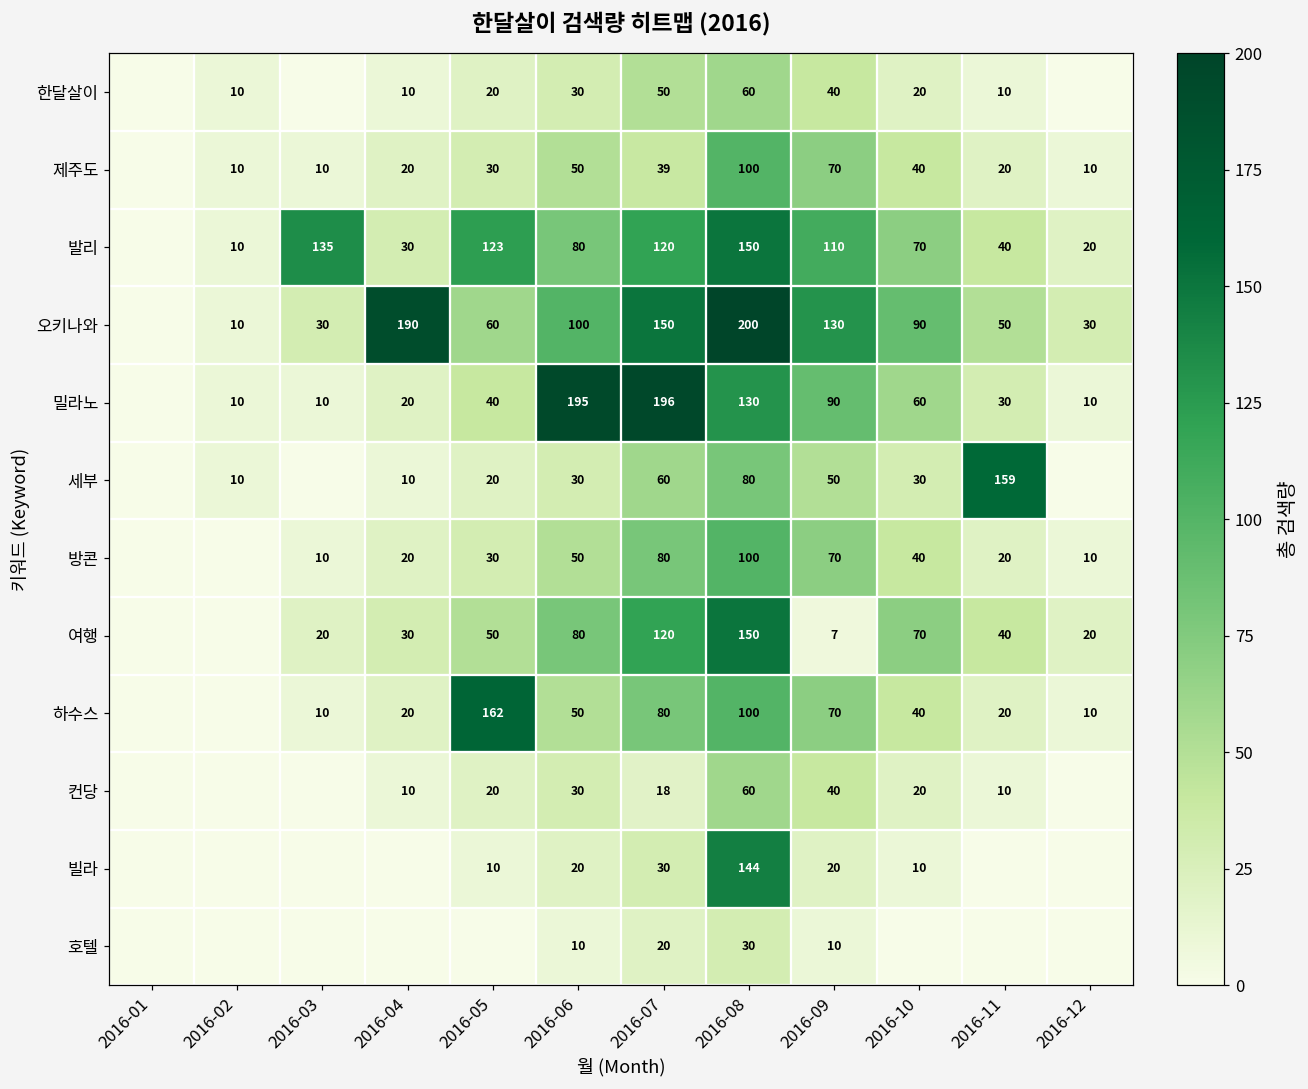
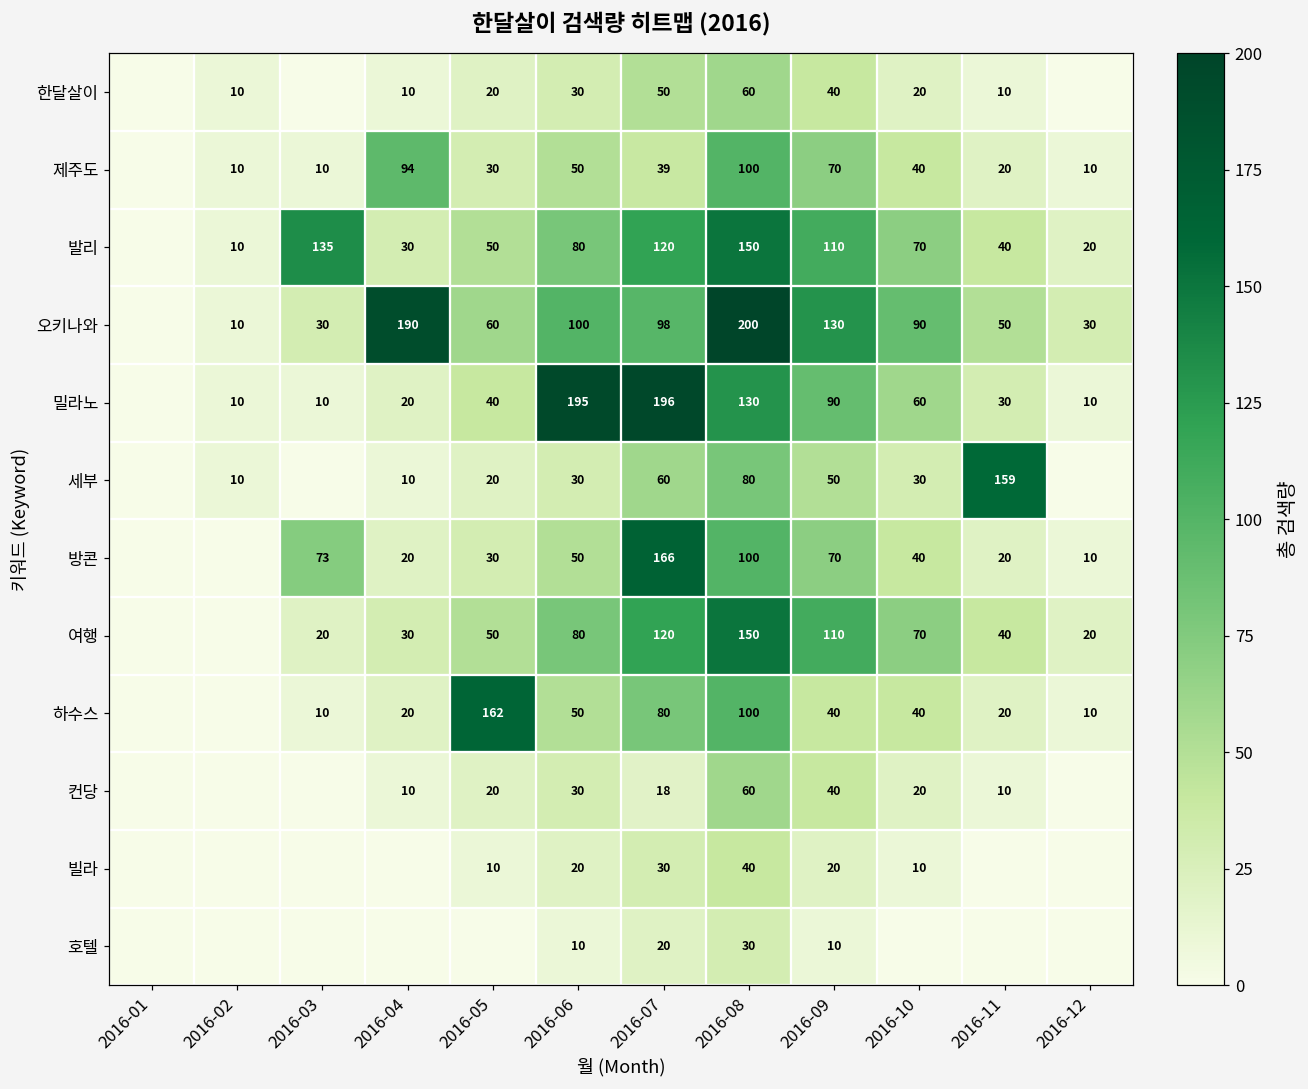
  {
    "한달살이": {
      "2016-02": 10,
      "2016-04": 10,
      "2016-05": 20,
      "2016-06": 30,
      "2016-07": 50,
      "2016-08": 60,
      "2016-09": 40,
      "2016-10": 20,
      "2016-11": 10
    },
    "제주도": {
      "2016-02": 10,
      "2016-03": 10,
-     "2016-04": 20,
+     "2016-04": 94,
      "2016-05": 30,
      "2016-06": 50,
      "2016-07": 39,
      "2016-08": 100,
      "2016-09": 70,
      "2016-10": 40,
      "2016-11": 20,
      "2016-12": 10
    },
    "발리": {
      "2016-02": 10,
      "2016-03": 135,
      "2016-04": 30,
-     "2016-05": 123,
+     "2016-05": 50,
      "2016-06": 80,
      "2016-07": 120,
      "2016-08": 150,
      "2016-09": 110,
      "2016-10": 70,
      "2016-11": 40,
      "2016-12": 20
    },
    "오키나와": {
      "2016-02": 10,
      "2016-03": 30,
      "2016-04": 190,
      "2016-05": 60,
      "2016-06": 100,
-     "2016-07": 150,
+     "2016-07": 98,
      "2016-08": 200,
      "2016-09": 130,
      "2016-10": 90,
      "2016-11": 50,
      "2016-12": 30
    },
    "밀라노": {
      "2016-02": 10,
      "2016-03": 10,
      "2016-04": 20,
      "2016-05": 40,
      "2016-06": 195,
      "2016-07": 196,
      "2016-08": 130,
      "2016-09": 90,
      "2016-10": 60,
      "2016-11": 30,
      "2016-12": 10
    },
    "세부": {
      "2016-02": 10,
      "2016-04": 10,
      "2016-05": 20,
      "2016-06": 30,
      "2016-07": 60,
      "2016-08": 80,
      "2016-09": 50,
      "2016-10": 30,
      "2016-11": 159
    },
    "방콘": {
-     "2016-03": 10,
+     "2016-03": 73,
      "2016-04": 20,
      "2016-05": 30,
      "2016-06": 50,
-     "2016-07": 80,
+     "2016-07": 166,
      "2016-08": 100,
      "2016-09": 70,
      "2016-10": 40,
      "2016-11": 20,
      "2016-12": 10
    },
    "여행": {
      "2016-03": 20,
      "2016-04": 30,
      "2016-05": 50,
      "2016-06": 80,
      "2016-07": 120,
      "2016-08": 150,
-     "2016-09": 7,
+     "2016-09": 110,
      "2016-10": 70,
      "2016-11": 40,
      "2016-12": 20
    },
    "하수스": {
      "2016-03": 10,
      "2016-04": 20,
      "2016-05": 162,
      "2016-06": 50,
      "2016-07": 80,
      "2016-08": 100,
-     "2016-09": 70,
+     "2016-09": 40,
      "2016-10": 40,
      "2016-11": 20,
      "2016-12": 10
    },
    "컨당": {
      "2016-04": 10,
      "2016-05": 20,
      "2016-06": 30,
      "2016-07": 18,
      "2016-08": 60,
      "2016-09": 40,
      "2016-10": 20,
      "2016-11": 10
    },
    "빌라": {
      "2016-05": 10,
      "2016-06": 20,
      "2016-07": 30,
-     "2016-08": 144,
+     "2016-08": 40,
      "2016-09": 20,
      "2016-10": 10
    },
    "호텔": {
      "2016-06": 10,
      "2016-07": 20,
      "2016-08": 30,
      "2016-09": 10
    }
  }
